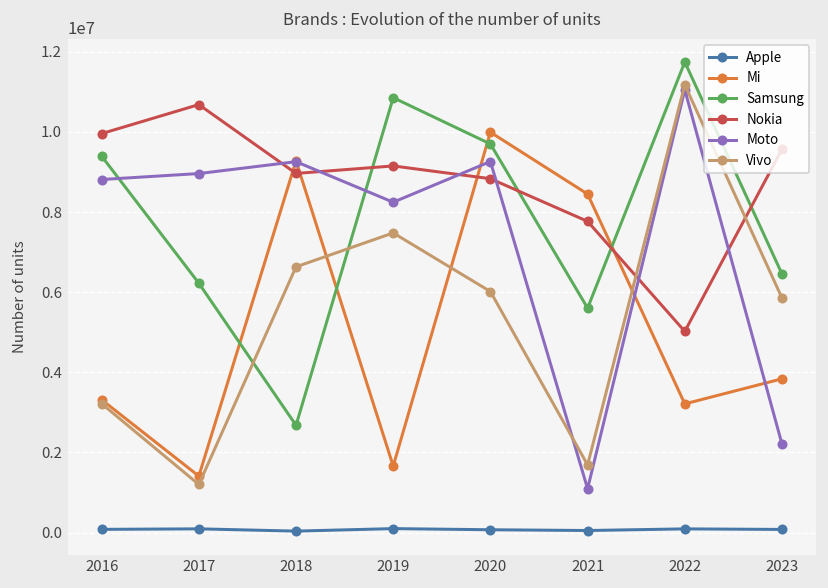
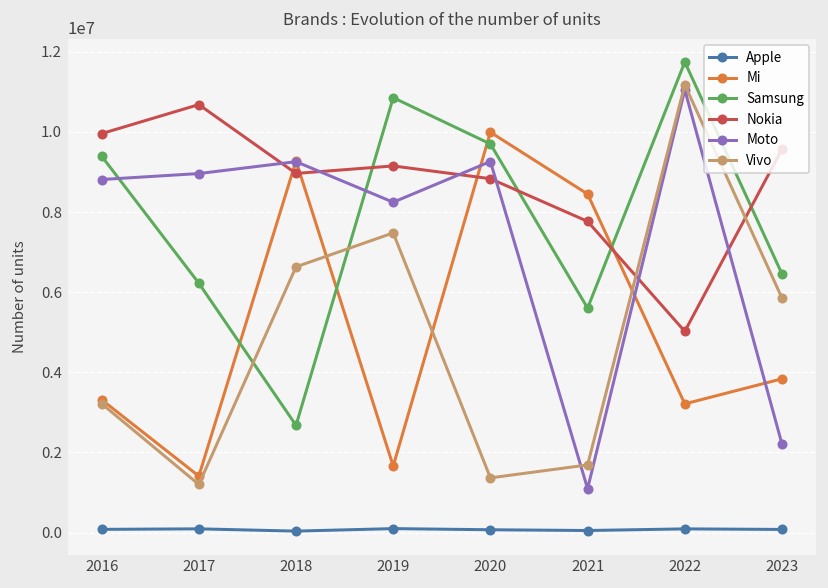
  {
    "Apple": {
      "2016": 100000,
      "2017": 100000,
      "2018": 0,
      "2019": 100000,
      "2020": 100000,
      "2021": 100000,
      "2022": 100000,
      "2023": 100000
    },
    "Samsung": {
      "2016": 9400000,
      "2017": 6200000,
      "2018": 2700000,
      "2019": 10900000,
      "2020": 9700000,
      "2021": 5600000,
      "2022": 11700000,
      "2023": 6500000
    },
    "Moto": {
      "2016": 8800000,
      "2017": 9000000,
      "2019": 8200000,
      "2020": 9300000,
      "2021": 1100000,
      "2022": 11100000,
      "2023": 2200000
    },
    "Vivo": {
      "2016": 3200000,
      "2017": 1200000,
      "2018": 6600000,
      "2019": 7500000,
-     "2020": 6000000,
+     "2020": 1400000,
      "2021": 1700000,
      "2022": 11200000,
      "2023": 5900000
    }
  }
